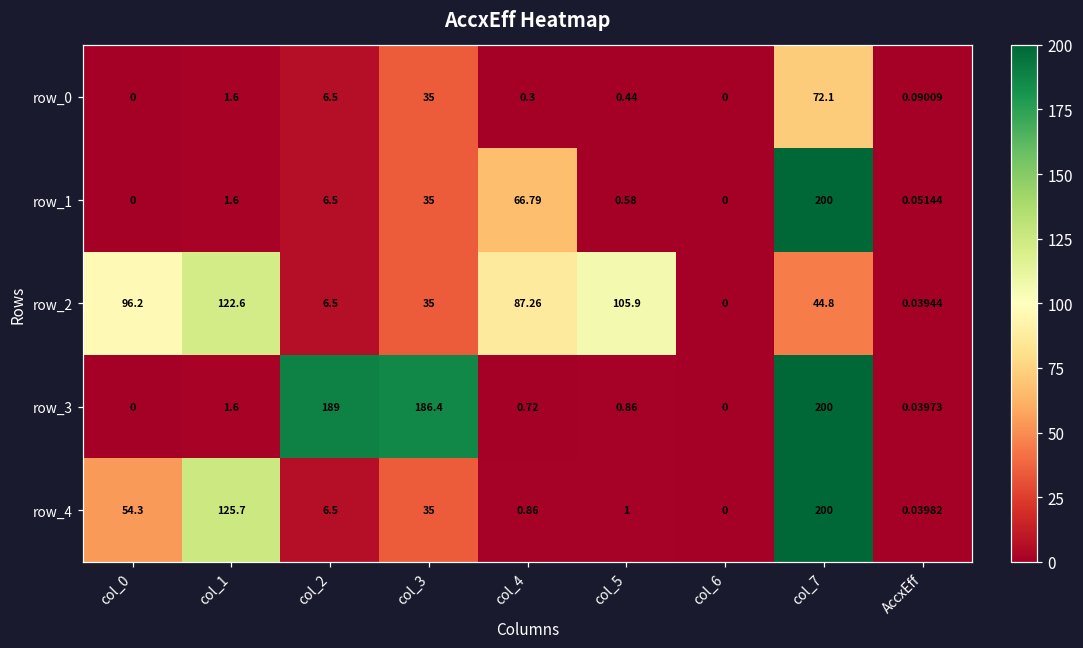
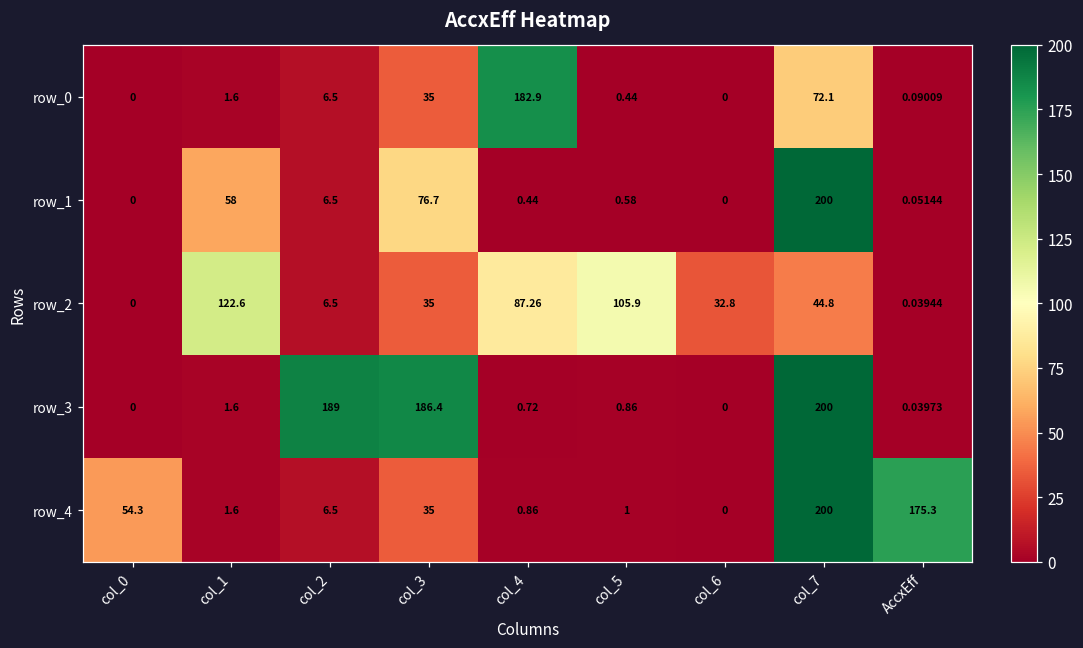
  {
    "row_0": {
      "col_0": 0,
      "col_1": 1.6,
      "col_2": 6.5,
      "col_3": 35,
-     "col_4": 0.3,
+     "col_4": 182.9,
      "col_5": 0.44,
      "col_6": 0,
      "col_7": 72.1,
      "AccxEff": 0.09009
    },
    "row_1": {
      "col_0": 0,
-     "col_1": 1.6,
+     "col_1": 58,
      "col_2": 6.5,
-     "col_3": 35,
-     "col_4": 66.79,
+     "col_3": 76.7,
+     "col_4": 0.44,
      "col_5": 0.58,
      "col_6": 0,
      "col_7": 200,
      "AccxEff": 0.05144
    },
    "row_2": {
-     "col_0": 96.2,
+     "col_0": 0,
      "col_1": 122.6,
      "col_2": 6.5,
      "col_3": 35,
      "col_4": 87.26,
      "col_5": 105.9,
-     "col_6": 0,
+     "col_6": 32.8,
      "col_7": 44.8,
      "AccxEff": 0.03944
    },
    "row_3": {
      "col_0": 0,
      "col_1": 1.6,
      "col_2": 189,
      "col_3": 186.4,
      "col_4": 0.72,
      "col_5": 0.86,
      "col_6": 0,
      "col_7": 200,
      "AccxEff": 0.03973
    },
    "row_4": {
      "col_0": 54.3,
-     "col_1": 125.7,
+     "col_1": 1.6,
      "col_2": 6.5,
      "col_3": 35,
      "col_4": 0.86,
      "col_5": 1,
      "col_6": 0,
      "col_7": 200,
-     "AccxEff": 0.03982
+     "AccxEff": 175.3
    }
  }
